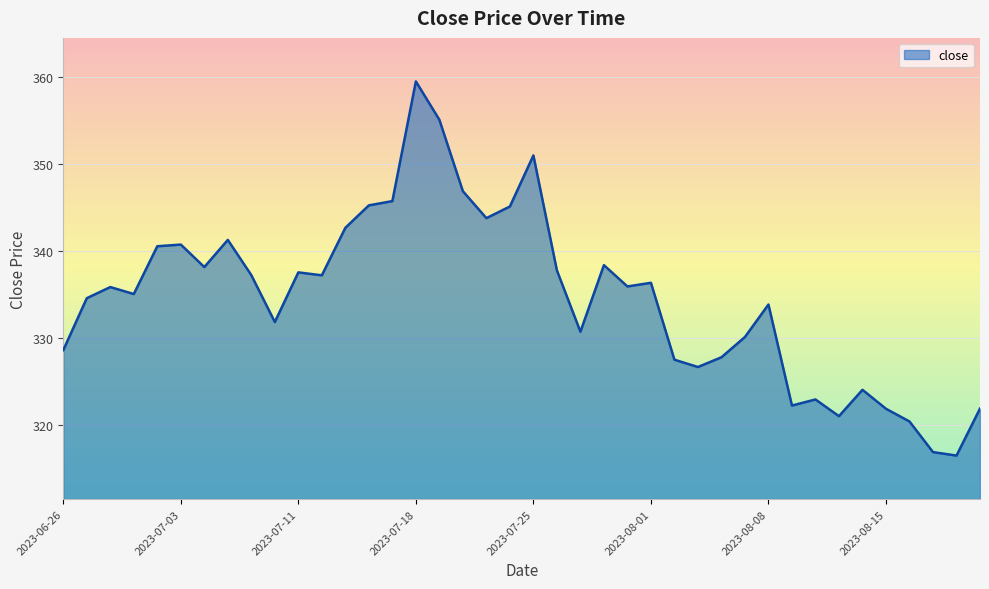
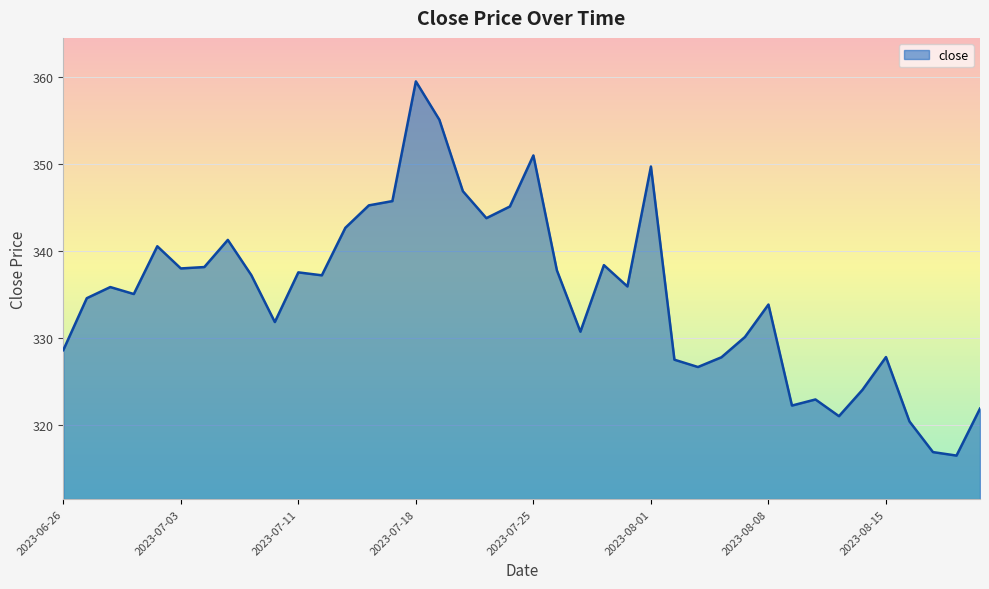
  {
    "2023-06-26": 329,
-   "2023-07-03": 341,
+   "2023-07-03": 338,
    "2023-07-11": 338,
    "2023-07-18": 359,
    "2023-07-25": 351,
-   "2023-08-01": 336,
+   "2023-08-01": 350,
    "2023-08-08": 334,
-   "2023-08-15": 322
+   "2023-08-15": 328
  }
